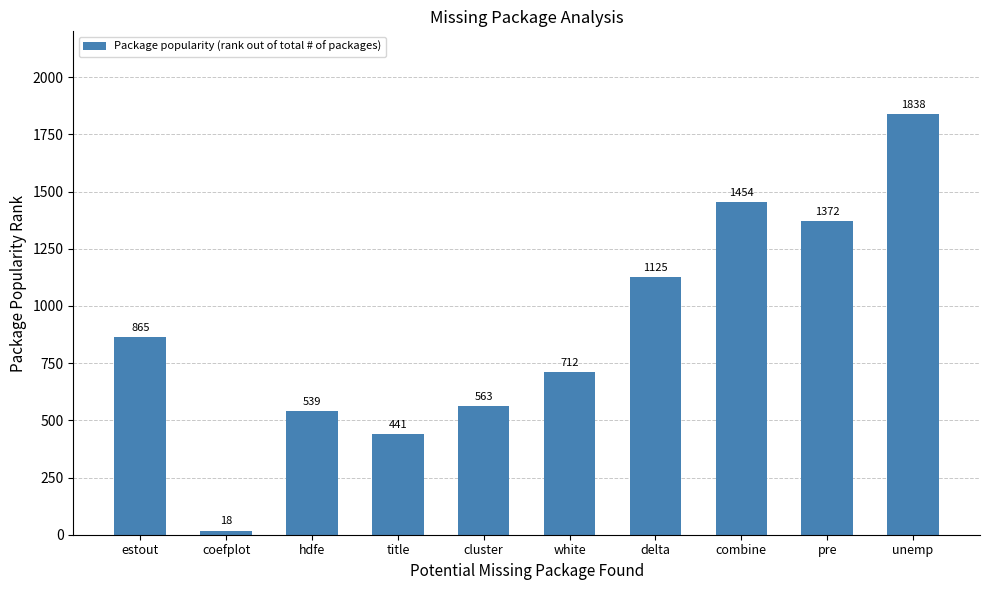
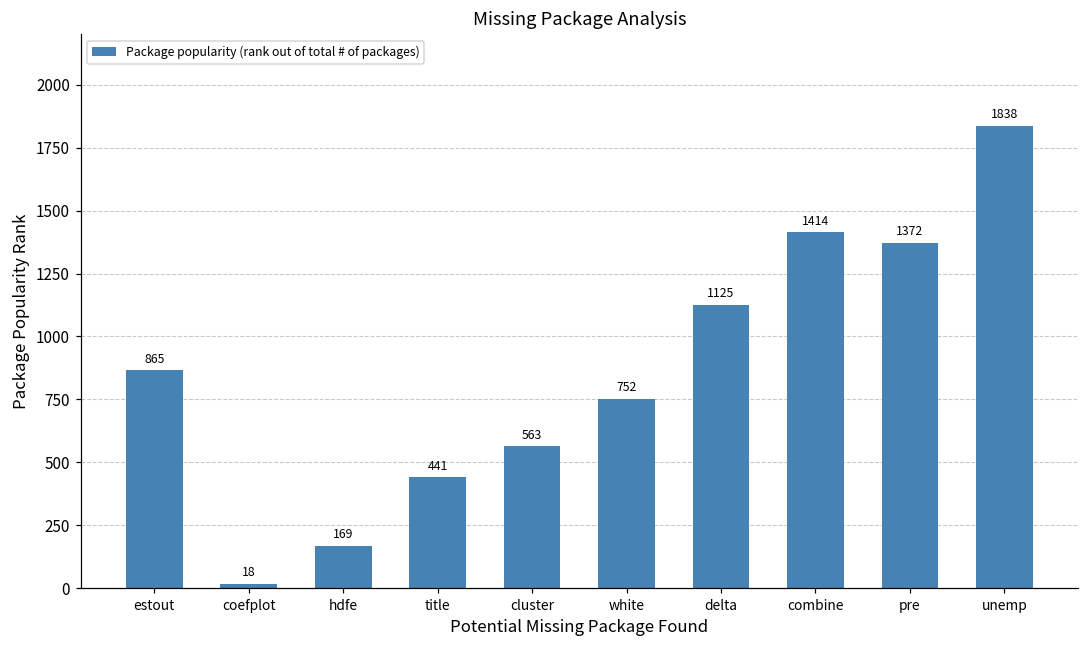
  {
    "estout": 865,
    "coefplot": 18,
-   "hdfe": 539,
+   "hdfe": 169,
    "title": 441,
    "cluster": 563,
-   "white": 712,
+   "white": 752,
    "delta": 1125,
-   "combine": 1454,
+   "combine": 1414,
    "pre": 1372,
    "unemp": 1838
  }
